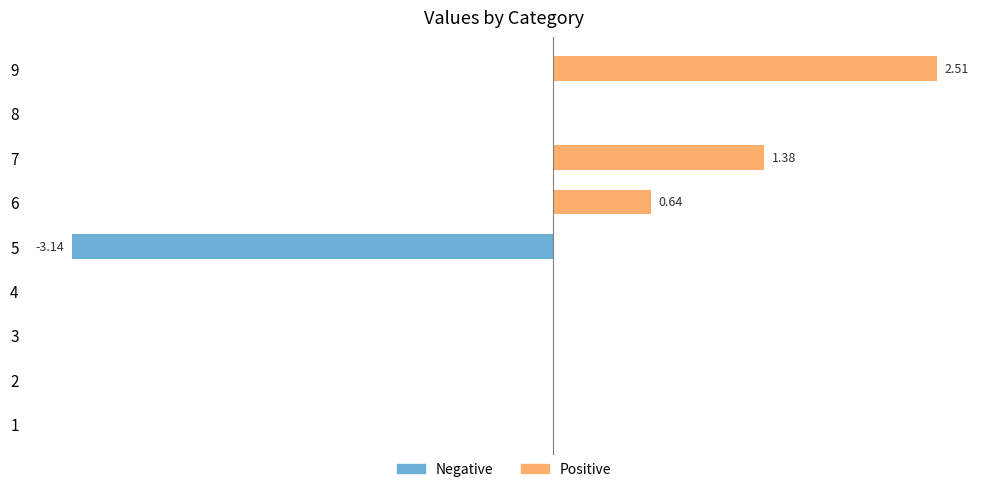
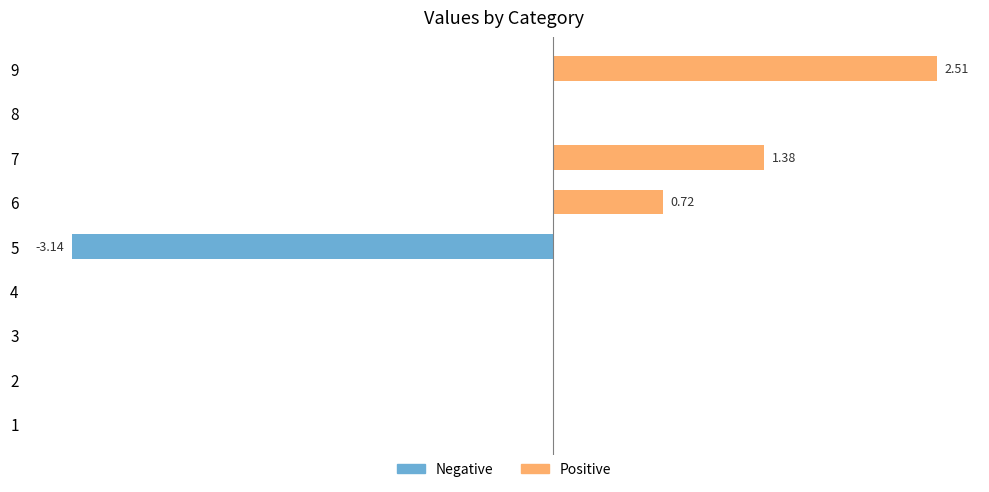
  {
    "Negative": {
      "5": -3.14
    },
    "Positive": {
      "9": 2.51,
      "7": 1.38,
-     "6": 0.64
+     "6": 0.72
    }
  }
